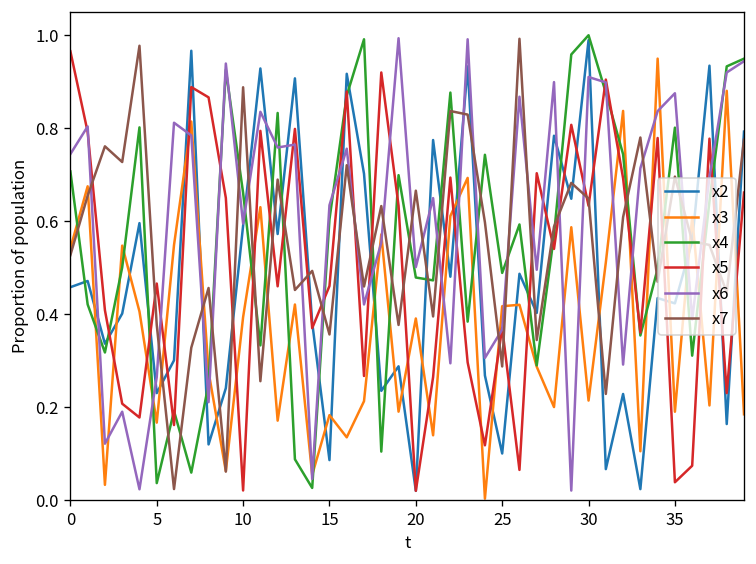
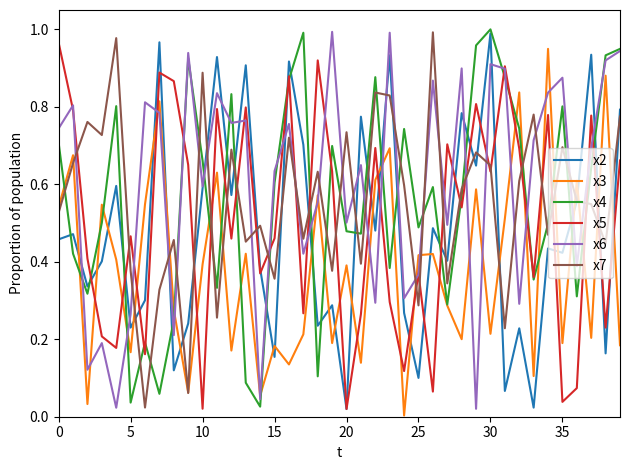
  {
    "x2": {
      "0": 0.46,
      "5": 0.23,
-     "15": 0.09,
+     "15": 0.15,
      "25": 0.10,
      "30": 0.99
    },
    "x3": {
      "0": 0.54,
      "5": 0.17,
      "10": 0.39,
      "15": 0.18,
      "20": 0.39,
      "25": 0.42,
      "30": 0.21,
      "35": 0.19
    },
    "x4": {
      "0": 0.71,
      "5": 0.04,
      "10": 0.66,
      "15": 0.60,
      "20": 0.48,
      "25": 0.49,
      "30": 1.00,
      "35": 0.80
    },
    "x5": {
      "0": 0.97,
      "5": 0.47,
      "10": 0.02,
      "15": 0.46,
      "30": 0.63,
      "35": 0.04
    },
    "x6": {
      "0": 0.74,
      "5": 0.26,
      "15": 0.63,
      "20": 0.50,
      "30": 0.91,
      "35": 0.88
    },
    "x7": {
      "0": 0.53,
      "5": 0.38,
      "10": 0.89,
      "15": 0.36,
-     "20": 0.67,
+     "20": 0.73,
      "25": 0.29,
      "30": 0.65,
      "35": 0.70
    }
  }
